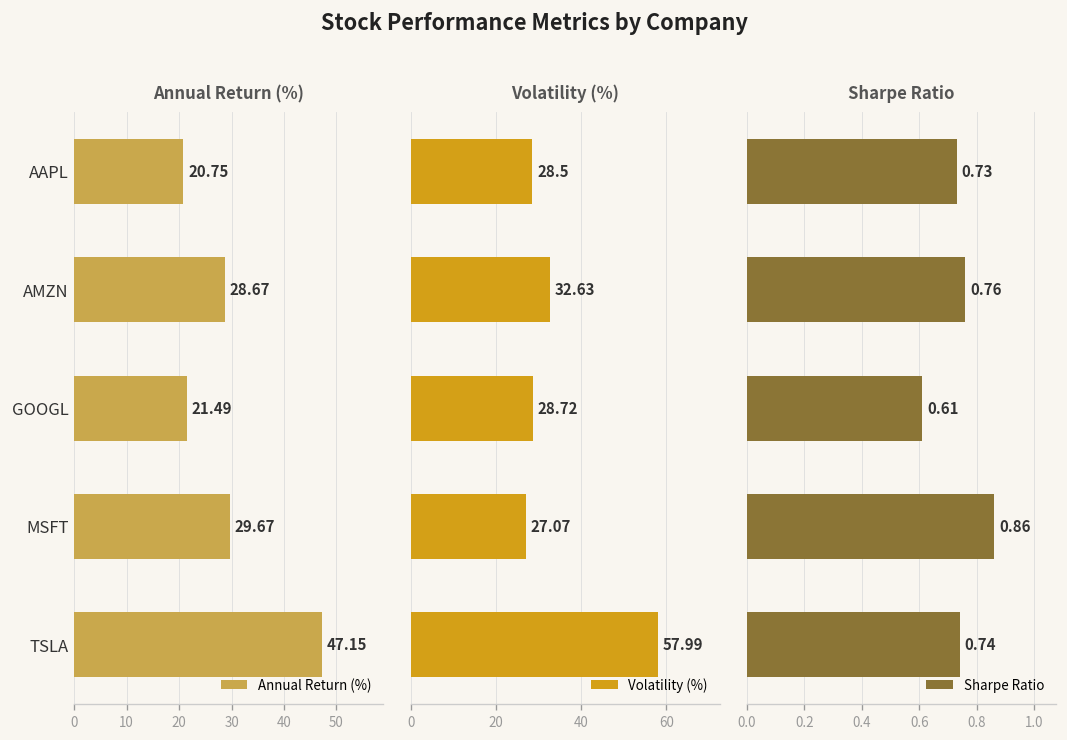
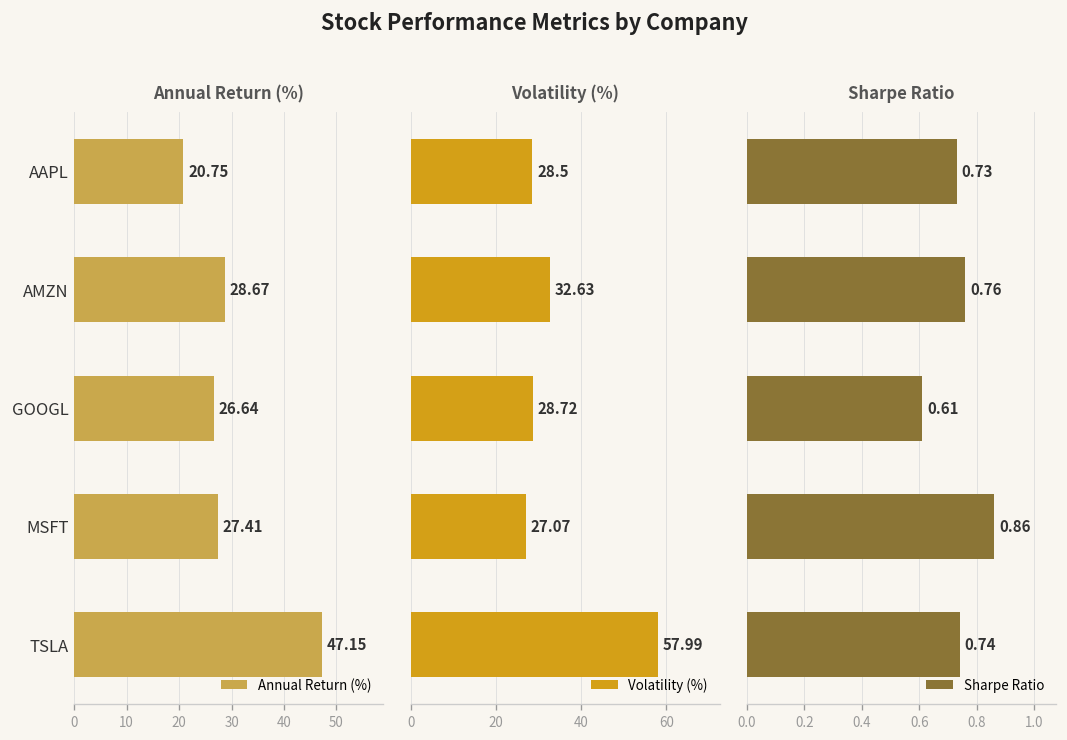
  {
    "Annual Return (%)": {
      "AAPL": 20.75,
      "AMZN": 28.67,
-     "GOOGL": 21.49,
-     "MSFT": 29.67,
+     "GOOGL": 26.64,
+     "MSFT": 27.41,
      "TSLA": 47.15
    }
  }
